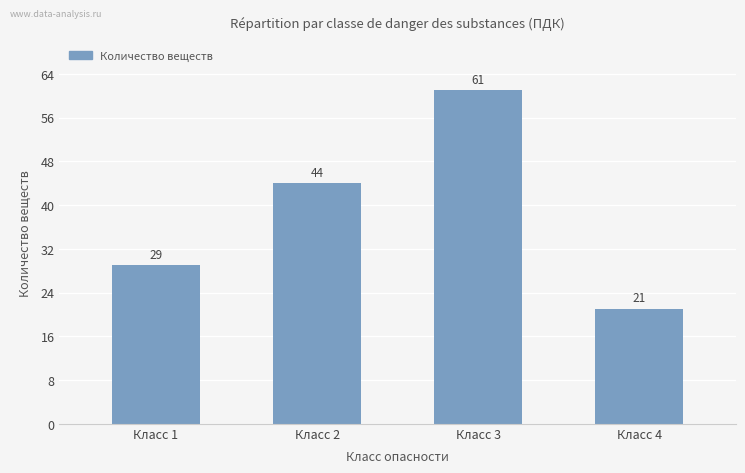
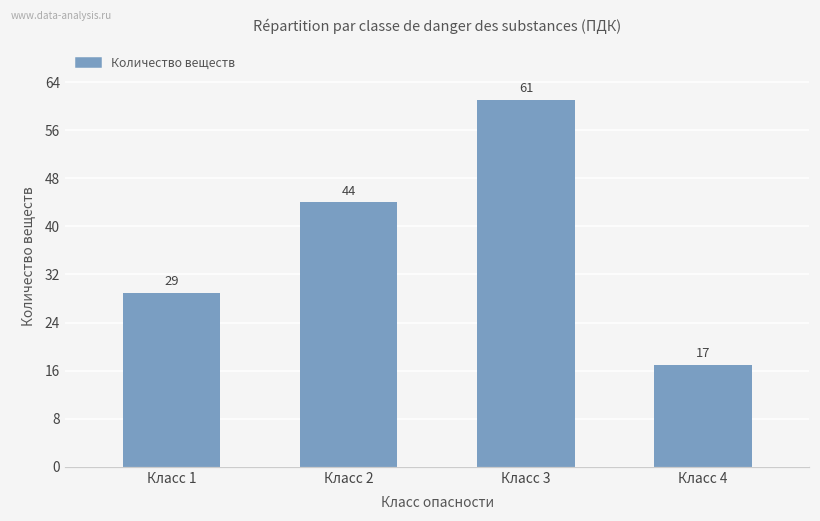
  {
    "Класс 1": 29,
    "Класс 2": 44,
    "Класс 3": 61,
-   "Класс 4": 21
+   "Класс 4": 17
  }
